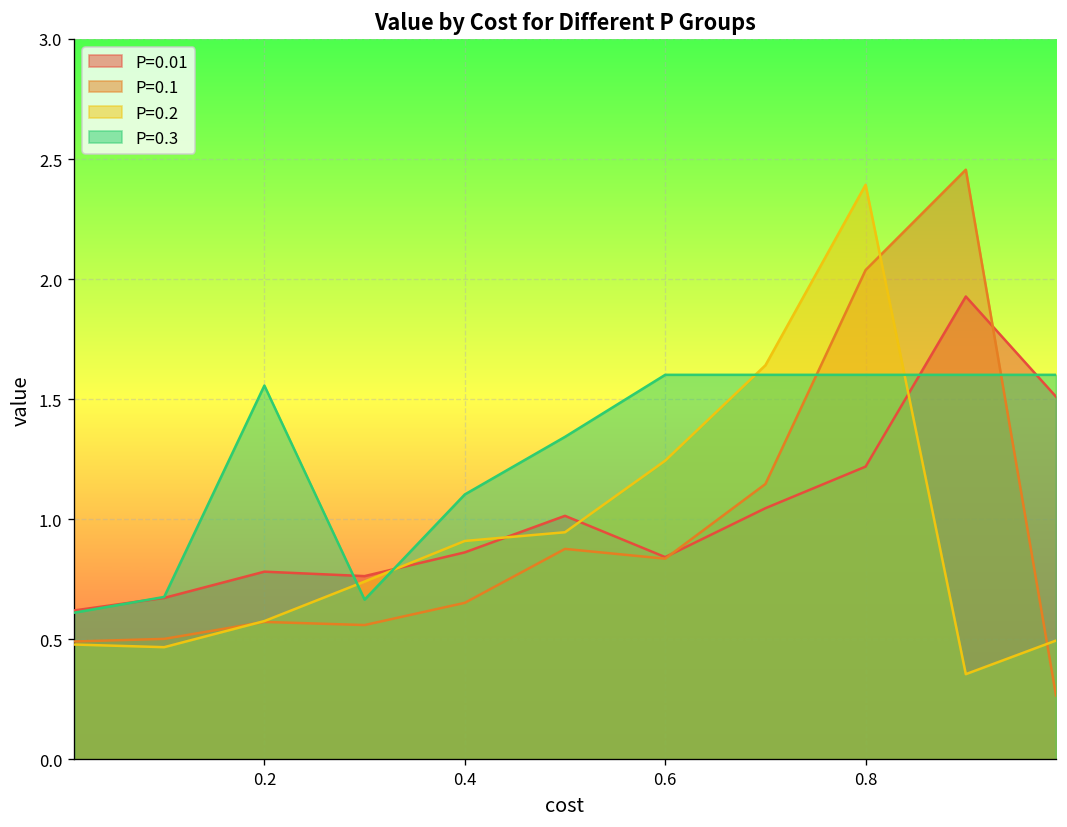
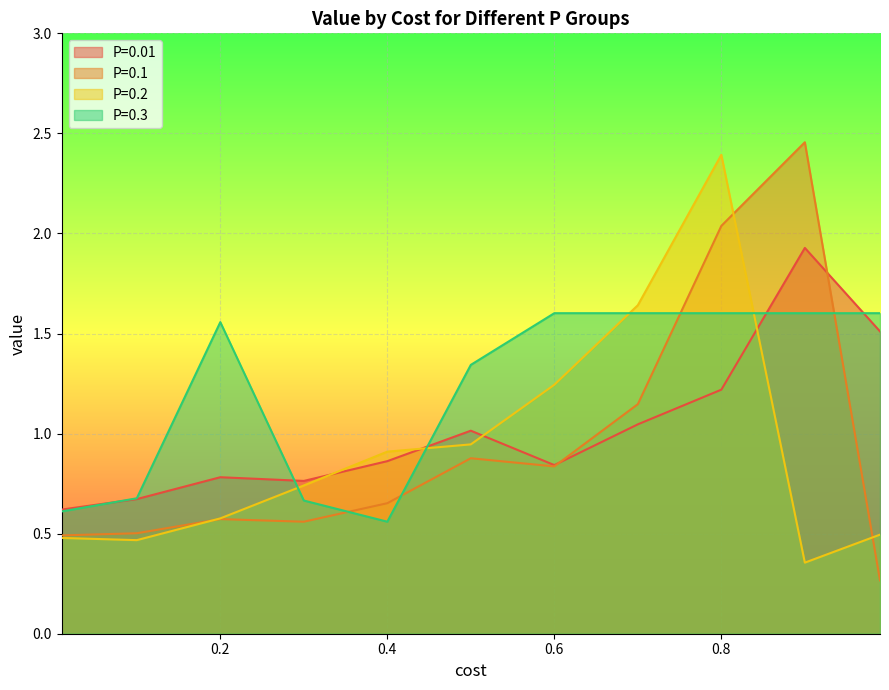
  {
    "P=0.3": {
      "0.2": 1.56,
-     "0.4": 1.10,
+     "0.4": 0.56,
      "0.6": 1.60,
      "0.8": 1.60
    }
  }
